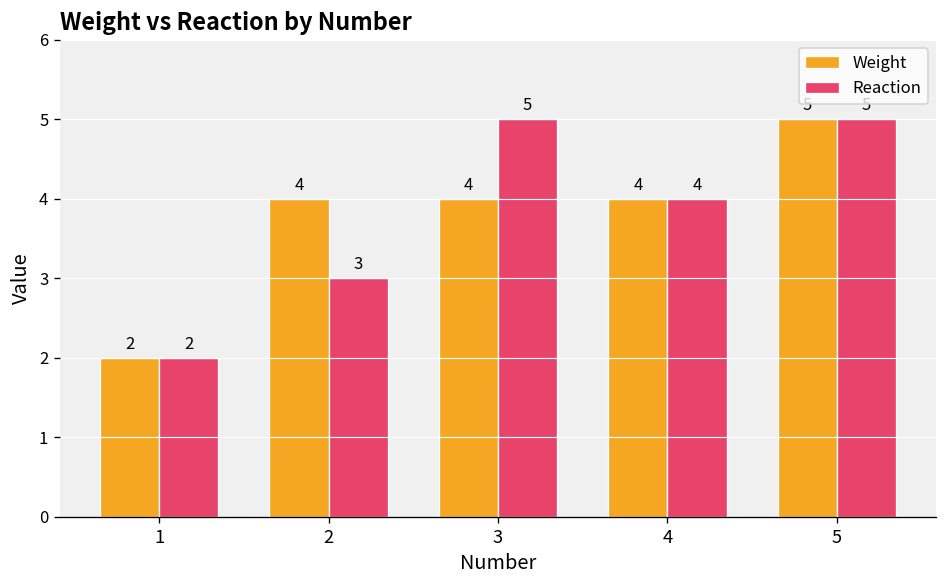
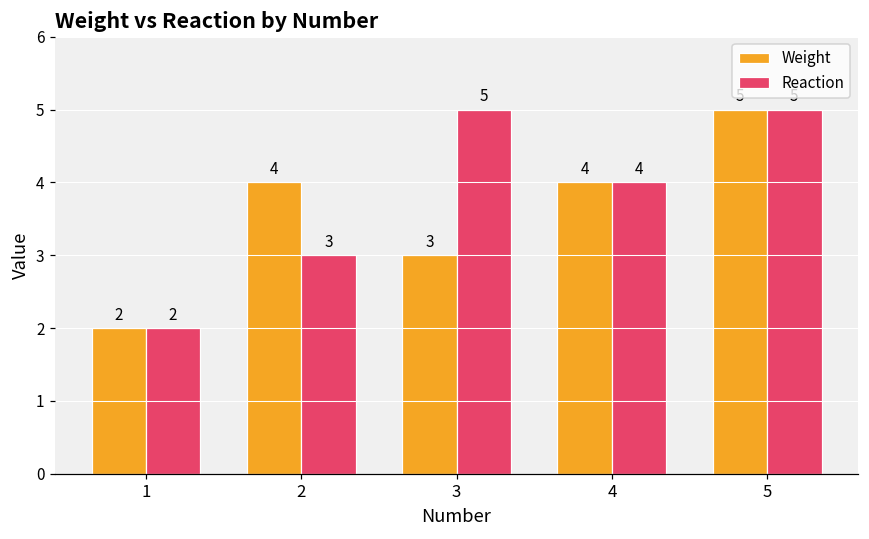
  {
    "Weight": {
      "1": 2,
      "2": 4,
-     "3": 4,
+     "3": 3,
      "4": 4
    },
    "Reaction": {
      "1": 2,
      "2": 3,
      "3": 5,
      "4": 4
    }
  }
